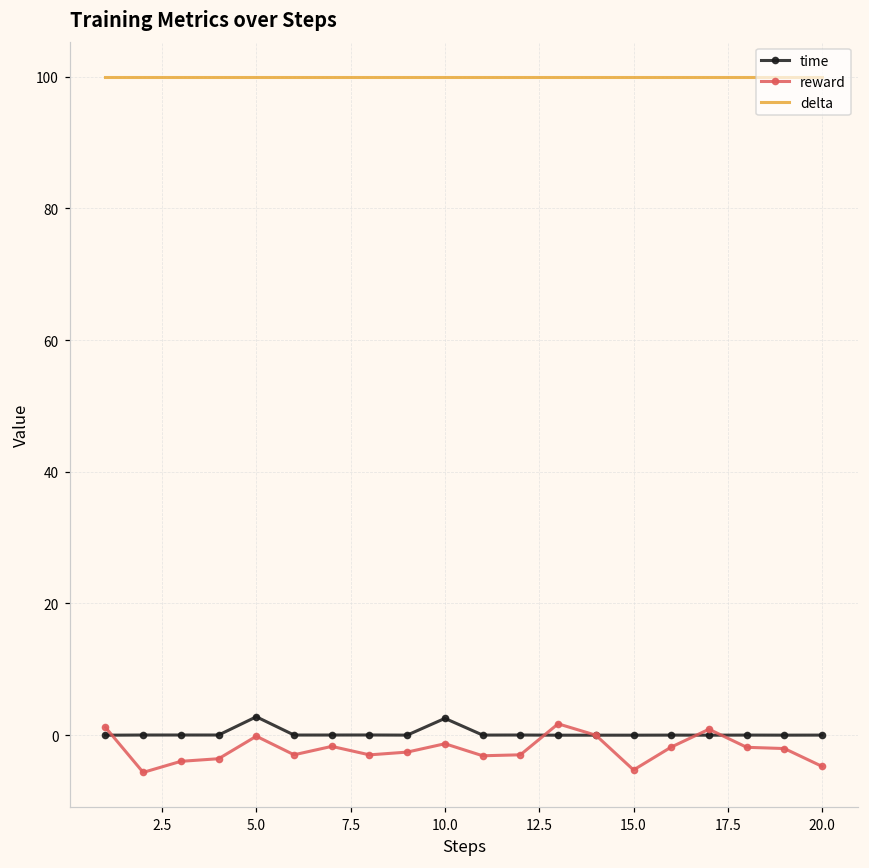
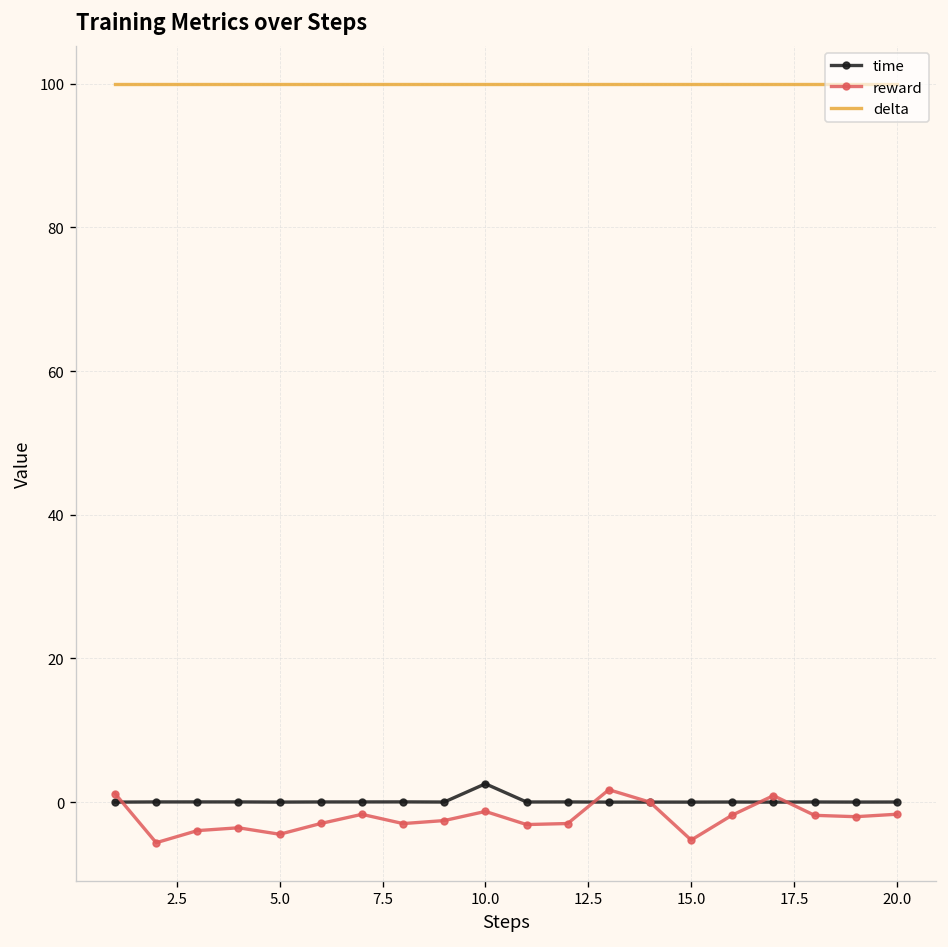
  {
    "time": {
-     "5.0": 3,
+     "5.0": 0,
      "10.0": 3,
      "15.0": 0,
      "20.0": 0
    },
    "reward": {
-     "5.0": 0,
+     "5.0": -4,
      "10.0": -1,
      "15.0": -5,
-     "20.0": -5
+     "20.0": -2
    },
    "delta": {
      "5.0": 100,
      "10.0": 100,
      "15.0": 100
    }
  }
